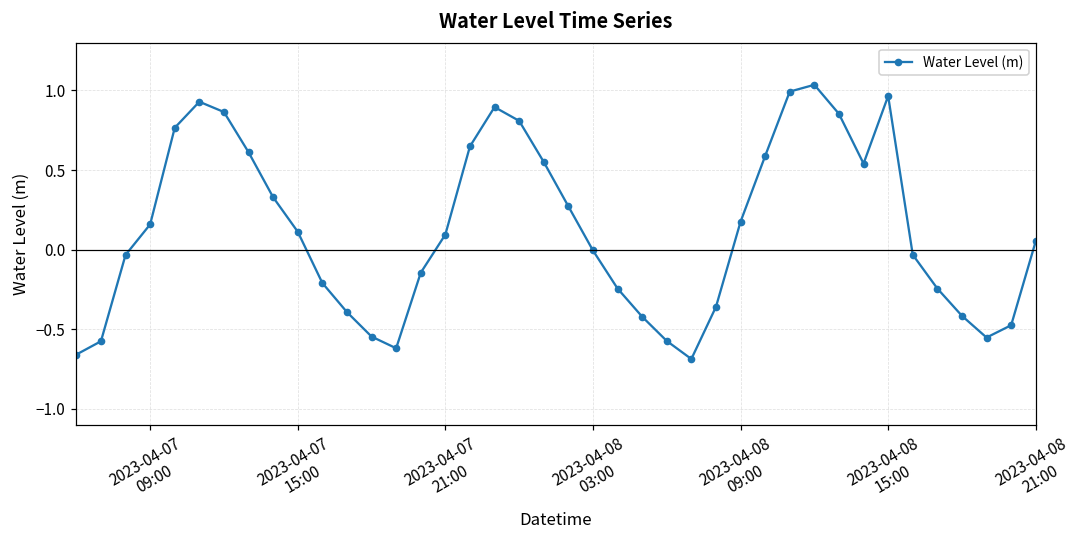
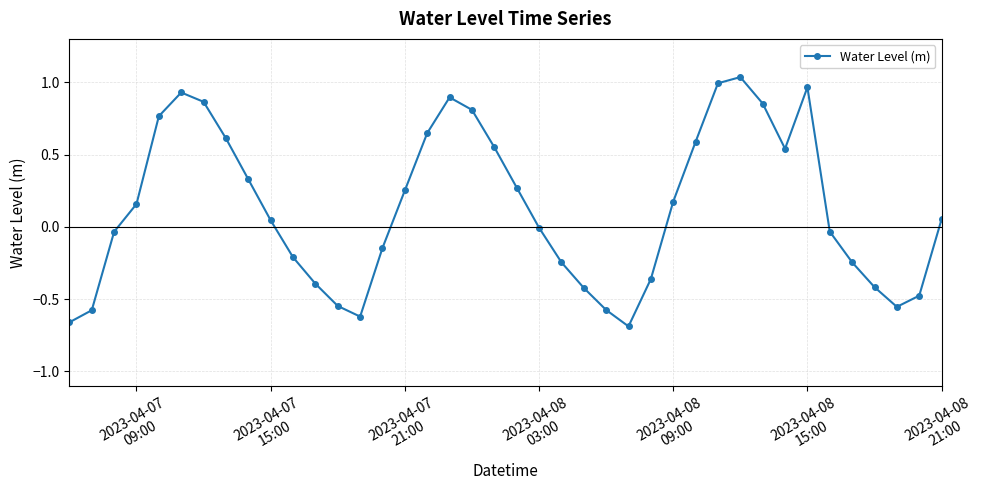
  {
    "2023-04-07 09:00": 0.16,
-   "2023-04-07 15:00": 0.11,
-   "2023-04-07 21:00": 0.09,
+   "2023-04-07 15:00": 0.05,
+   "2023-04-07 21:00": 0.25,
    "2023-04-08 03:00": -0.01,
    "2023-04-08 09:00": 0.17,
    "2023-04-08 15:00": 0.97,
    "2023-04-08 21:00": 0.05
  }
